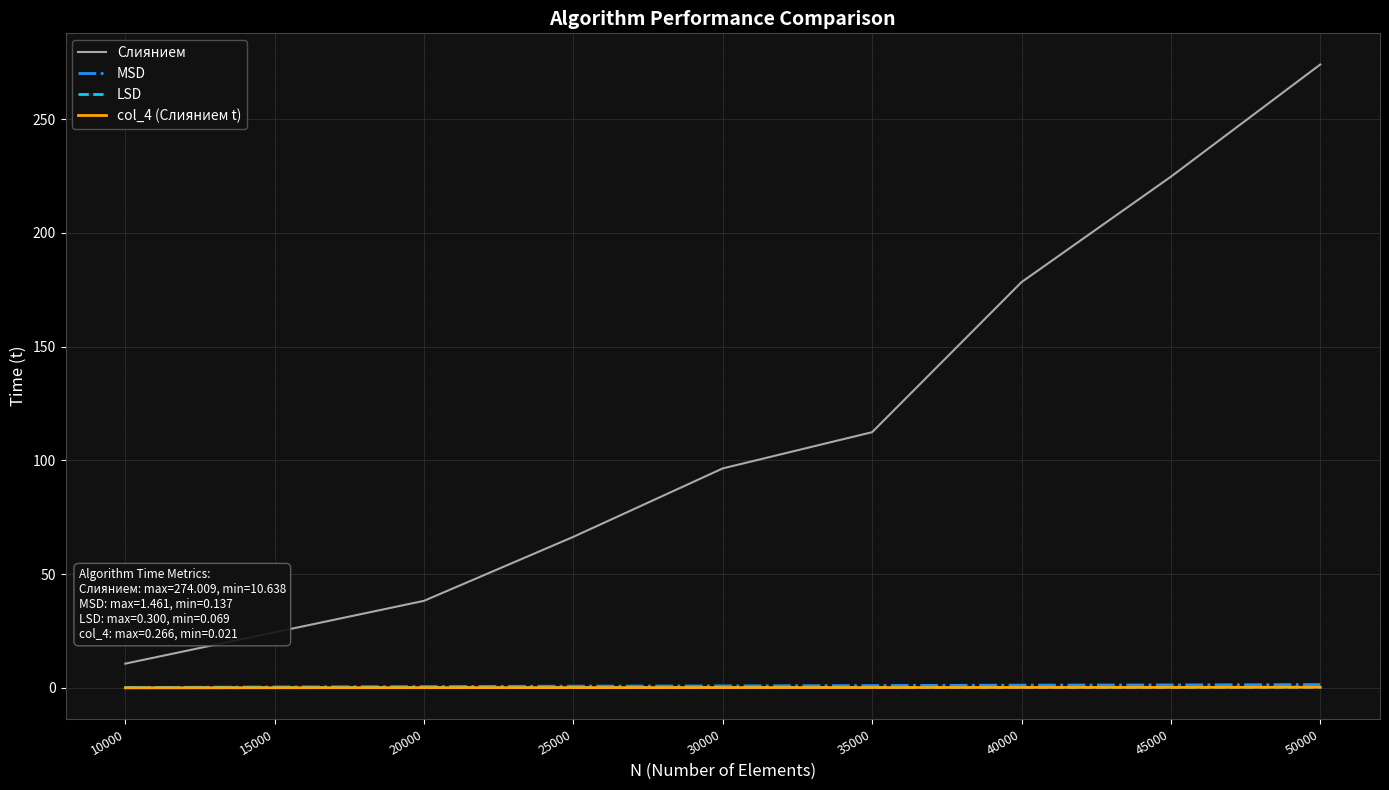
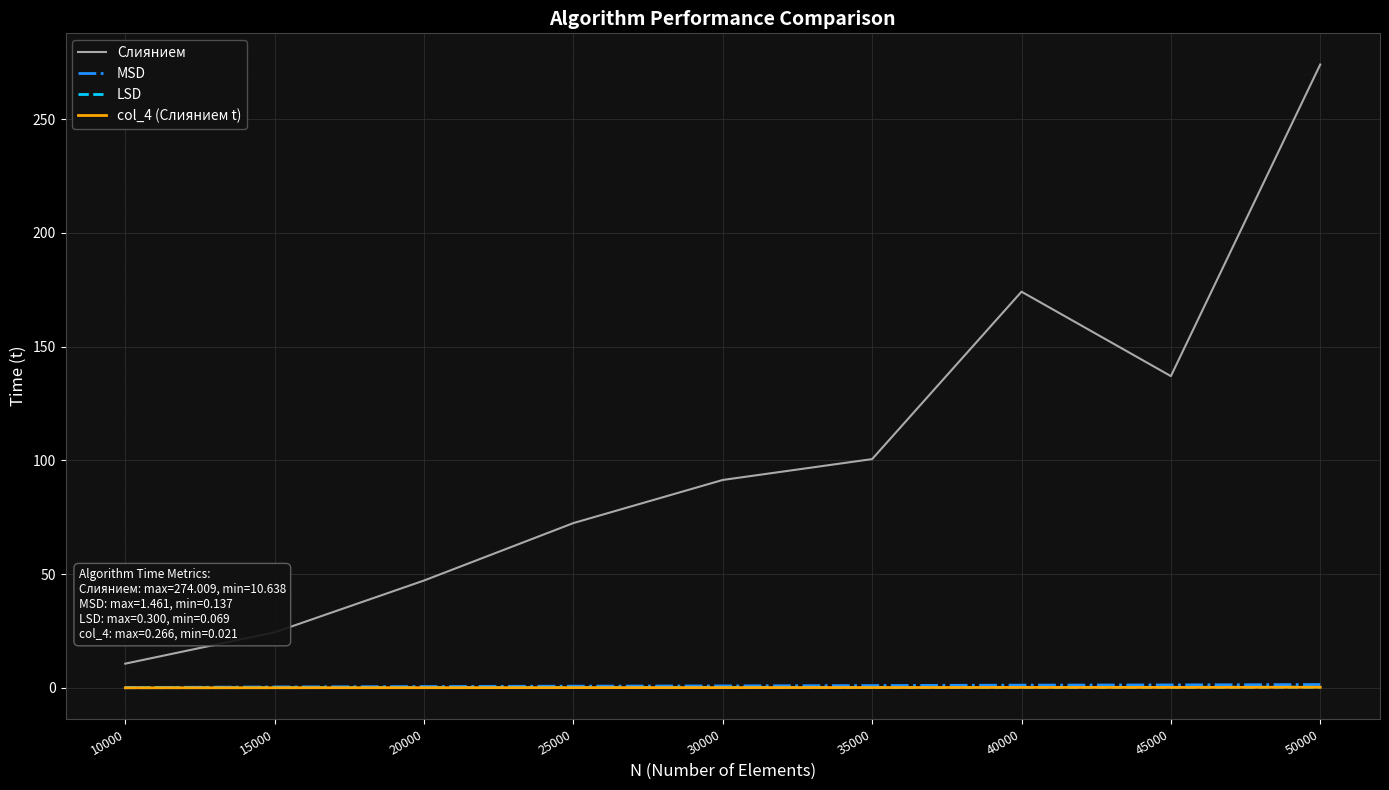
  {
    "Слиянием": {
      "10000": 11,
-     "20000": 38,
-     "25000": 66,
-     "30000": 96,
-     "35000": 112,
-     "40000": 178,
-     "45000": 225,
+     "20000": 47,
+     "25000": 72,
+     "30000": 91,
+     "35000": 101,
+     "40000": 174,
+     "45000": 137,
      "50000": 274
    },
    "MSD": {
      "50000": 1
    }
  }
